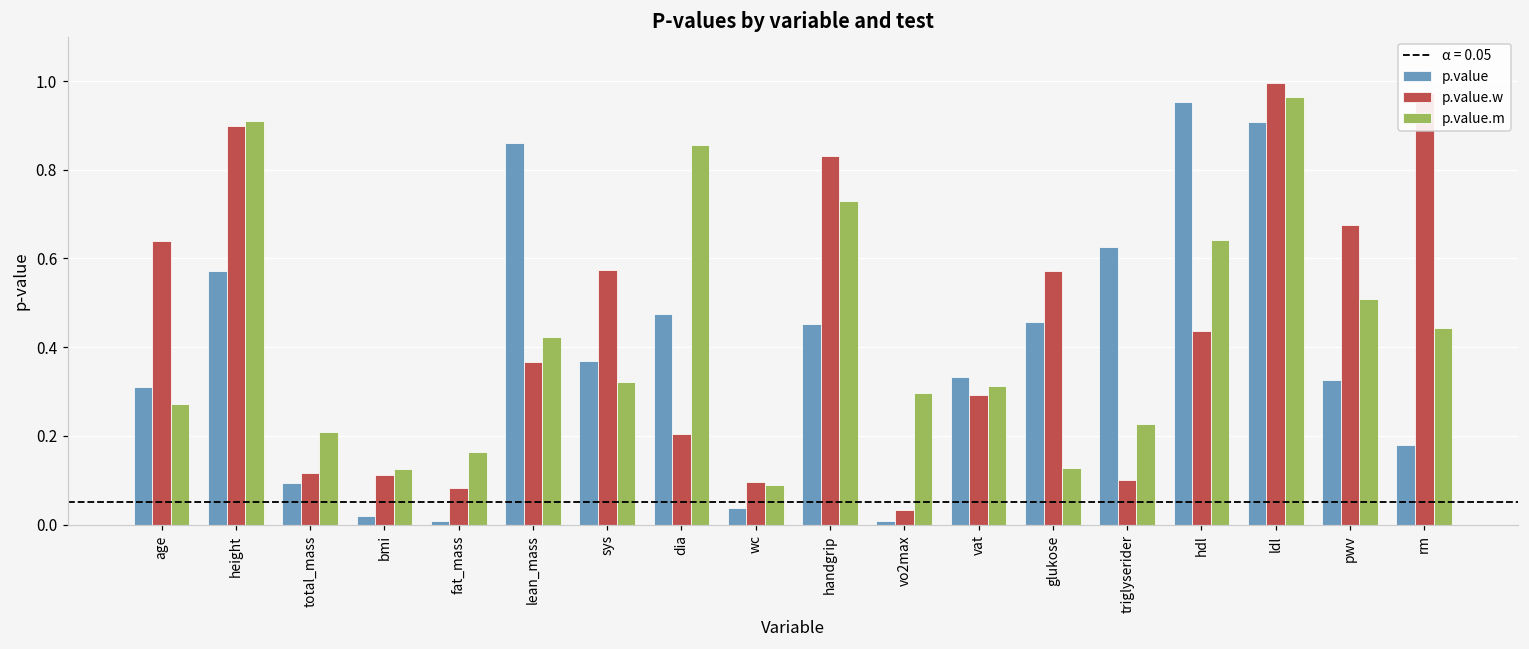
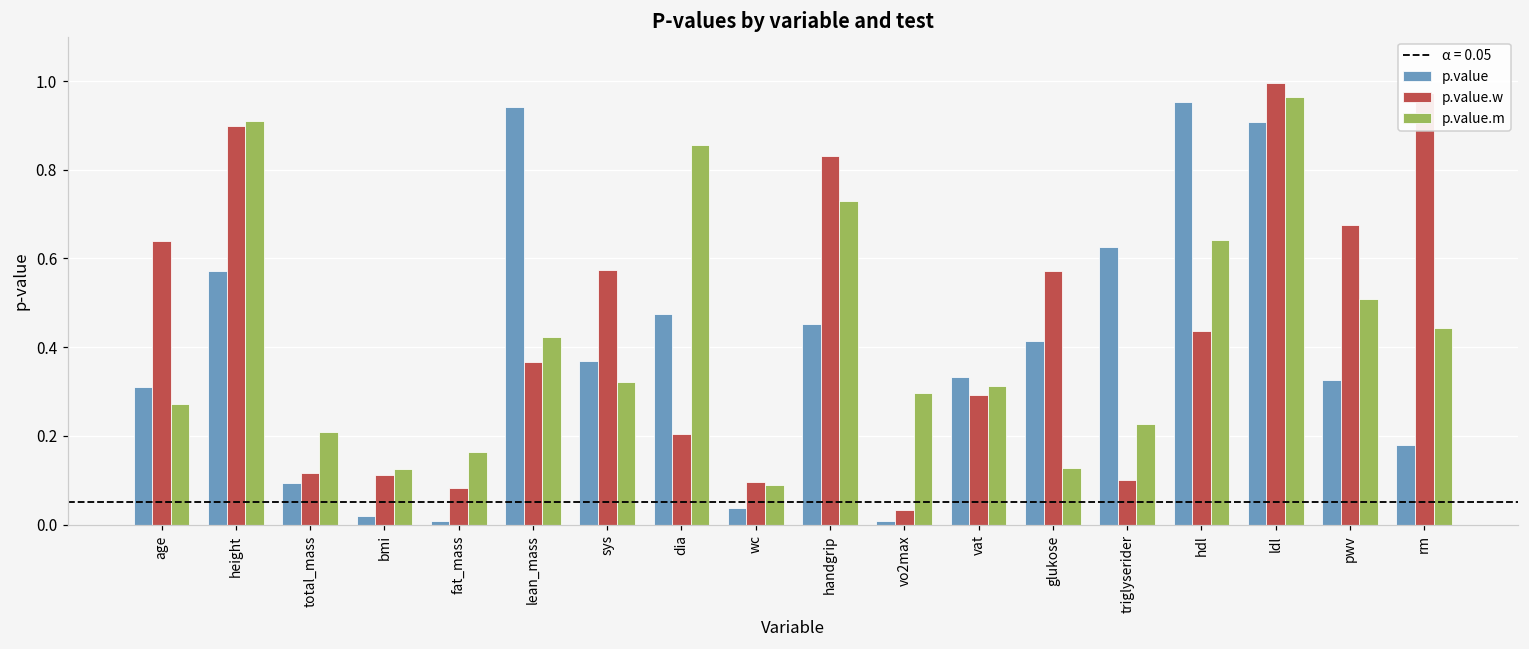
  {
    "p.value": {
      "age": 0.31,
      "height": 0.57,
      "total_mass": 0.09,
      "bmi": 0.02,
      "fat_mass": 0.01,
-     "lean_mass": 0.86,
+     "lean_mass": 0.94,
      "sys": 0.37,
      "dia": 0.47,
      "wc": 0.04,
      "handgrip": 0.45,
      "vo2max": 0.01,
      "vat": 0.33,
-     "glukose": 0.46,
+     "glukose": 0.41,
      "triglyserider": 0.62,
      "hdl": 0.95,
      "ldl": 0.91,
      "pwv": 0.33,
      "rm": 0.18
    },
    "p.value.w": {
      "age": 0.64,
      "height": 0.90,
      "total_mass": 0.12,
      "bmi": 0.11,
      "fat_mass": 0.08,
      "lean_mass": 0.37,
      "sys": 0.57,
      "dia": 0.21,
      "wc": 0.10,
      "handgrip": 0.83,
      "vo2max": 0.03,
      "vat": 0.29,
      "glukose": 0.57,
      "triglyserider": 0.10,
      "hdl": 0.44,
      "ldl": 1.00,
      "pwv": 0.67
    },
    "p.value.m": {
      "age": 0.27,
      "height": 0.91,
      "total_mass": 0.21,
      "bmi": 0.13,
      "fat_mass": 0.16,
      "lean_mass": 0.42,
      "sys": 0.32,
      "dia": 0.86,
      "wc": 0.09,
      "handgrip": 0.73,
      "vo2max": 0.30,
      "vat": 0.31,
      "glukose": 0.13,
      "triglyserider": 0.23,
      "hdl": 0.64,
      "ldl": 0.96,
      "pwv": 0.51,
      "rm": 0.44
    }
  }
